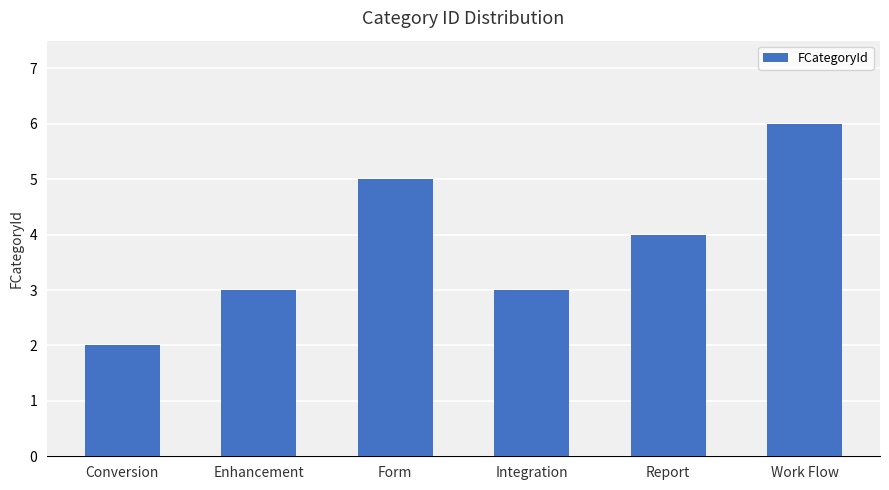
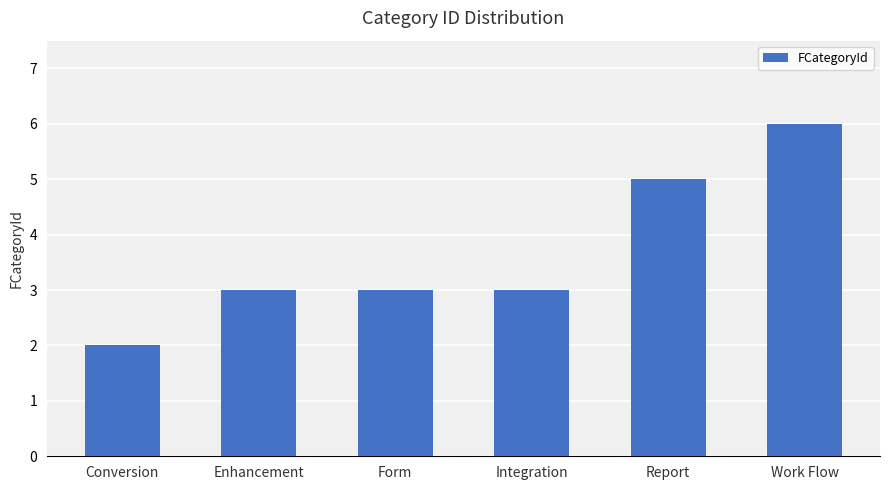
  {
    "Conversion": 2,
    "Enhancement": 3,
-   "Form": 5,
+   "Form": 3,
    "Integration": 3,
-   "Report": 4,
+   "Report": 5,
    "Work Flow": 6
  }
